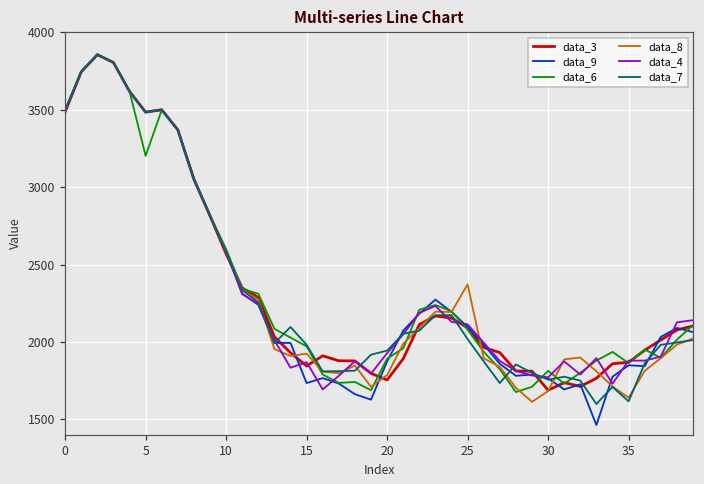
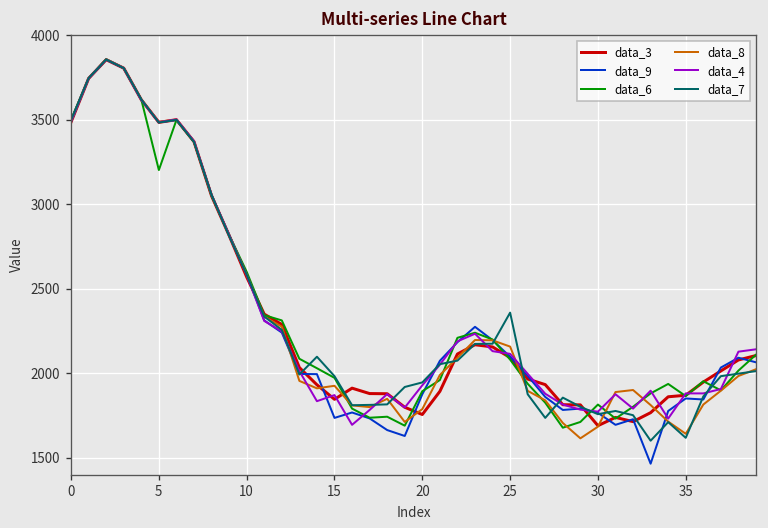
  {
    "data_3": {
      "15": 1850,
      "20": 1760
    },
    "data_9": {
      "15": 1740
    },
    "data_6": {
      "5": 3200,
      "30": 1810
    },
    "data_8": {
      "15": 1930,
      "20": 1790,
-     "25": 2370,
+     "25": 2160,
      "35": 1640
    },
    "data_4": {
      "15": 1870
    },
    "data_7": {
-     "25": 2020,
+     "25": 2360,
      "35": 1620
    }
  }
